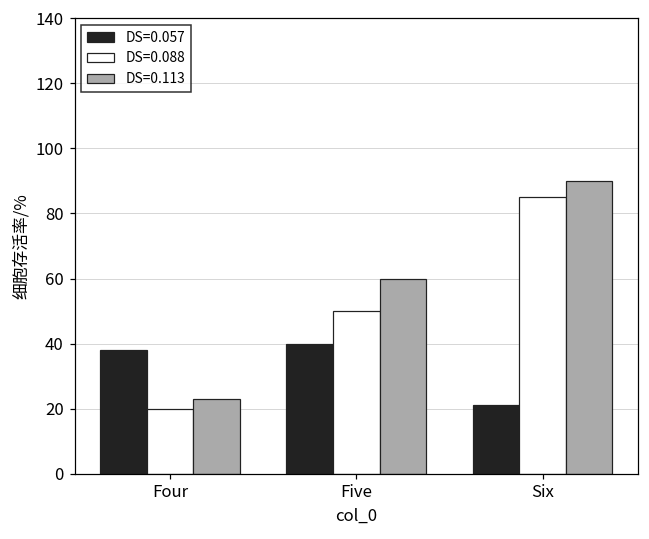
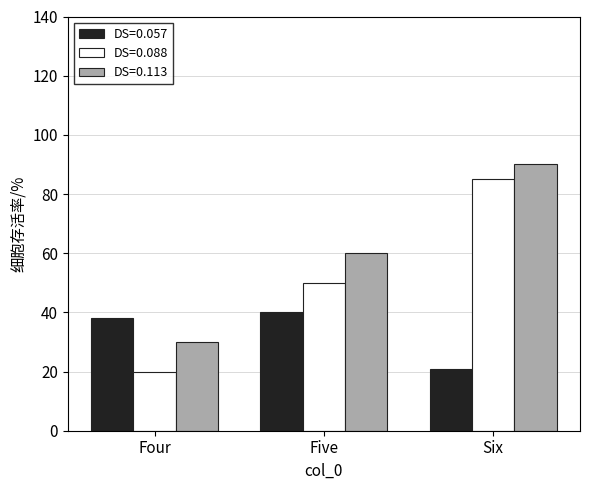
  {
    "DS=0.057": {
      "Four": 38,
      "Five": 40,
      "Six": 21
    },
    "DS=0.088": {
      "Four": 20,
      "Five": 50,
      "Six": 85
    },
    "DS=0.113": {
-     "Four": 23,
+     "Four": 30,
      "Five": 60,
      "Six": 90
    }
  }
